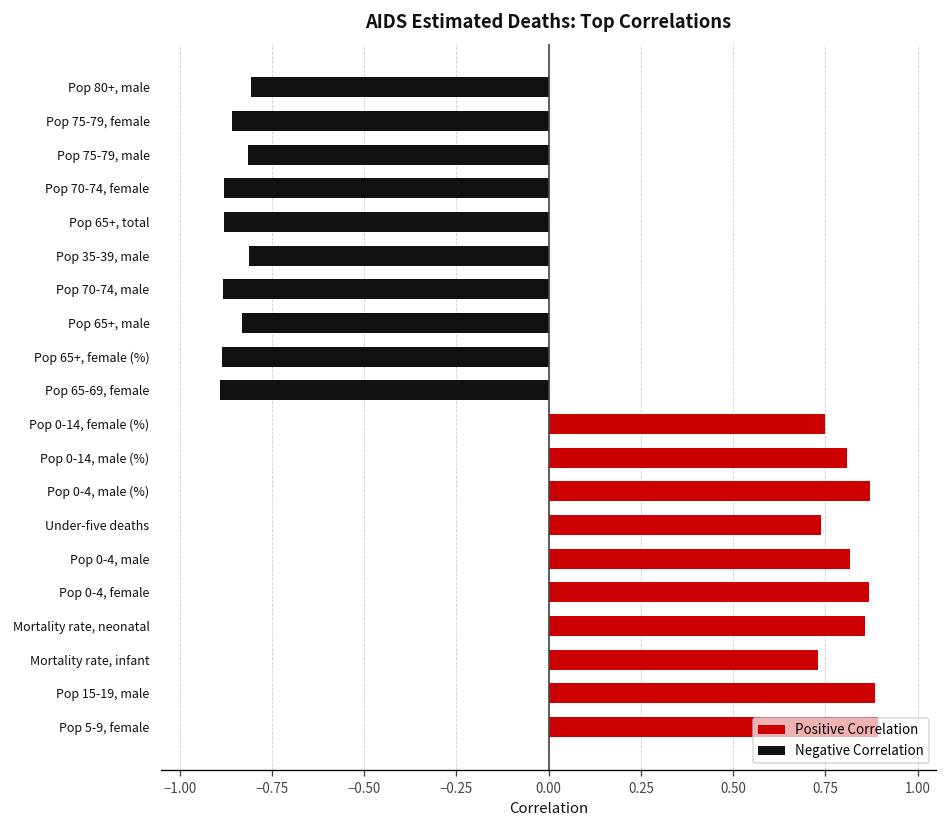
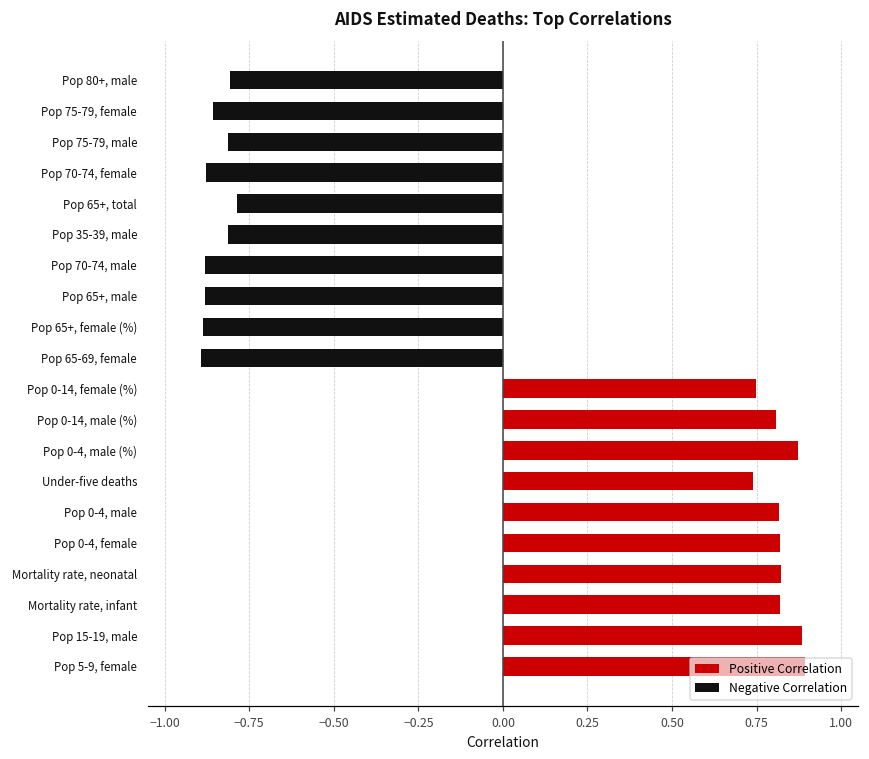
  {
    "Positive Correlation": {
      "Pop 0-14, female (%)": 0.75,
      "Pop 0-14, male (%)": 0.81,
      "Pop 0-4, male (%)": 0.87,
      "Under-five deaths": 0.74,
      "Pop 0-4, male": 0.82,
-     "Pop 0-4, female": 0.87,
-     "Mortality rate, neonatal": 0.86,
-     "Mortality rate, infant": 0.73,
+     "Pop 0-4, female": 0.82,
+     "Mortality rate, neonatal": 0.82,
+     "Mortality rate, infant": 0.82,
      "Pop 15-19, male": 0.88
    },
    "Negative Correlation": {
      "Pop 80+, male": -0.81,
      "Pop 75-79, female": -0.86,
      "Pop 75-79, male": -0.81,
      "Pop 70-74, female": -0.88,
-     "Pop 65+, total": -0.88,
+     "Pop 65+, total": -0.79,
      "Pop 35-39, male": -0.81,
      "Pop 70-74, male": -0.88,
-     "Pop 65+, male": -0.83,
+     "Pop 65+, male": -0.88,
      "Pop 65+, female (%)": -0.89,
      "Pop 65-69, female": -0.89
    }
  }
